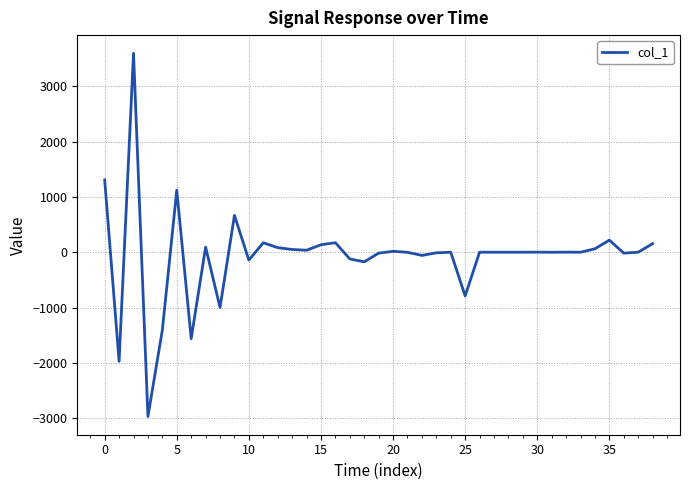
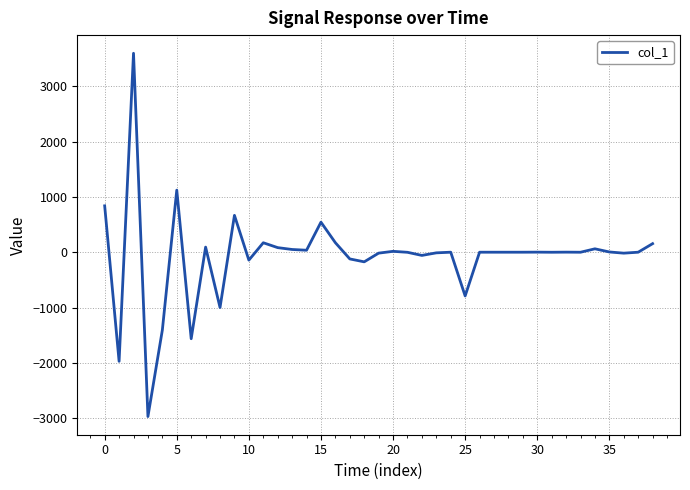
  {
-   "0": 1300,
+   "0": 800,
    "5": 1100,
    "10": -100,
-   "15": 100,
+   "15": 500,
    "20": 0,
    "25": -800,
    "30": 0,
-   "35": 200
+   "35": 0
  }
